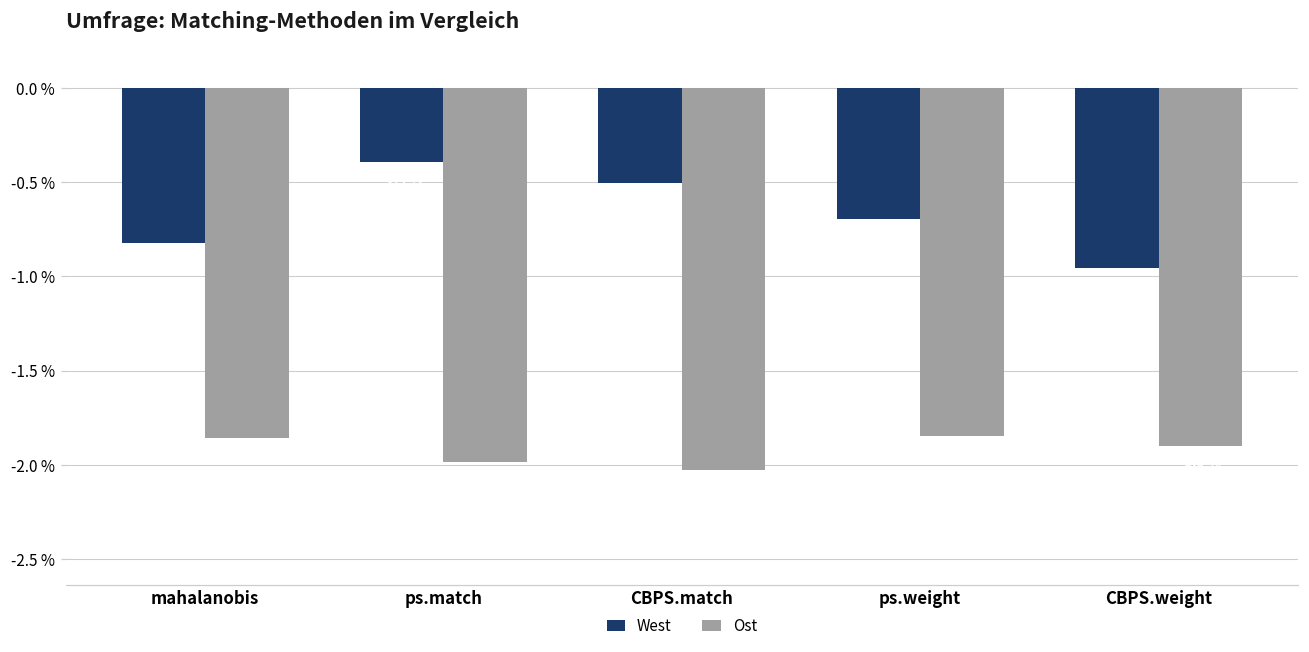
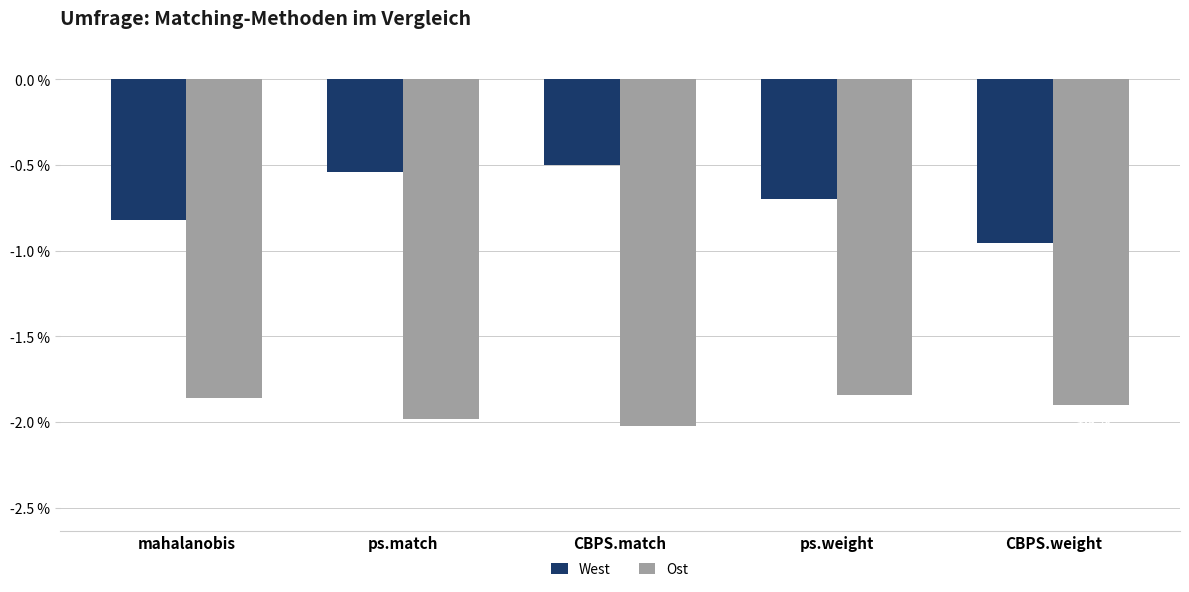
  {
    "West": {
      "mahalanobis": "-0.82 %",
-     "ps.match": "-0.39 %",
+     "ps.match": "-0.54 %",
      "CBPS.match": "-0.50 %",
      "ps.weight": "-0.70 %",
      "CBPS.weight": "-0.96 %"
    },
    "Ost": {
      "mahalanobis": "-1.86 %",
      "ps.match": "-1.98 %",
      "CBPS.match": "-2.03 %",
      "ps.weight": "-1.84 %",
      "CBPS.weight": "-1.90 %"
    }
  }
